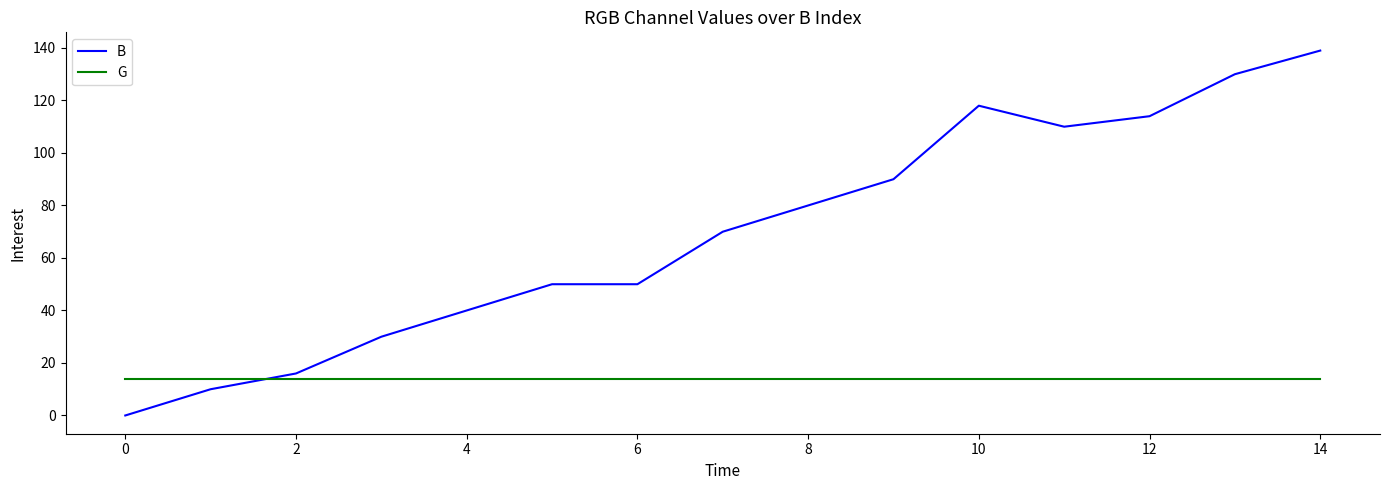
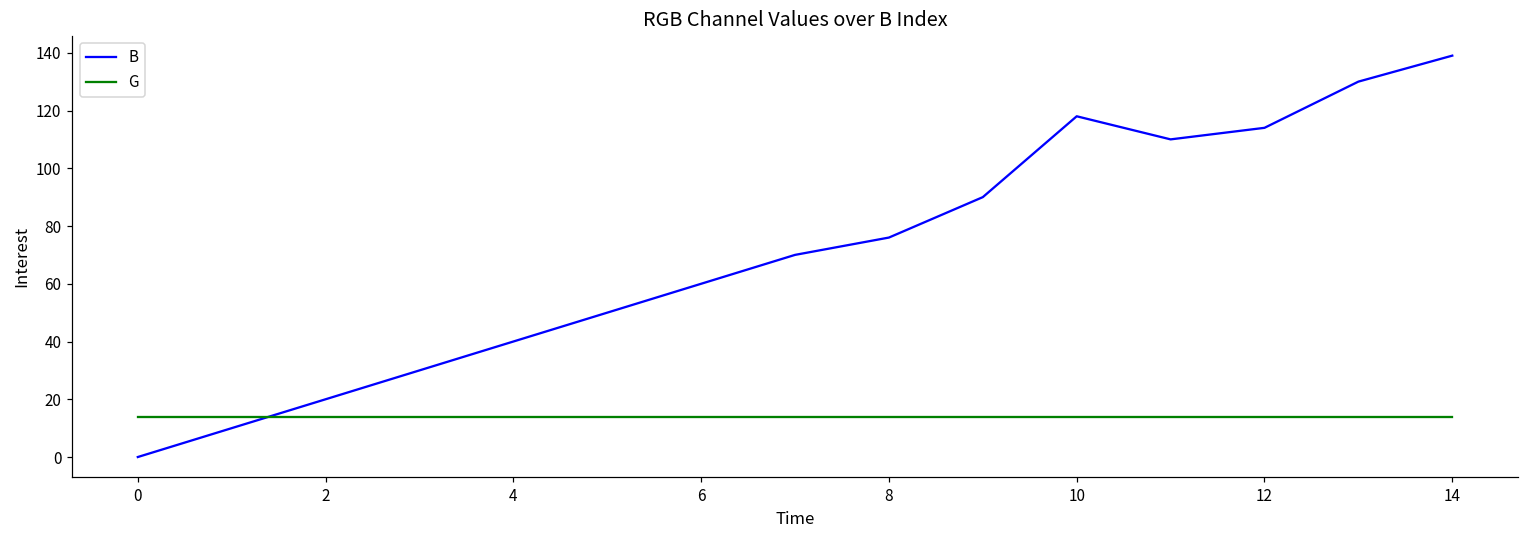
  {
    "B": {
      "0": 0,
-     "2": 16,
+     "2": 20,
      "4": 40,
-     "6": 50,
-     "8": 80,
+     "6": 60,
+     "8": 76,
      "10": 118,
      "12": 114,
      "14": 139
    },
    "G": {
      "0": 14,
      "2": 14,
      "4": 14,
      "6": 14,
      "8": 14,
      "10": 14,
      "12": 14,
      "14": 14
    }
  }
